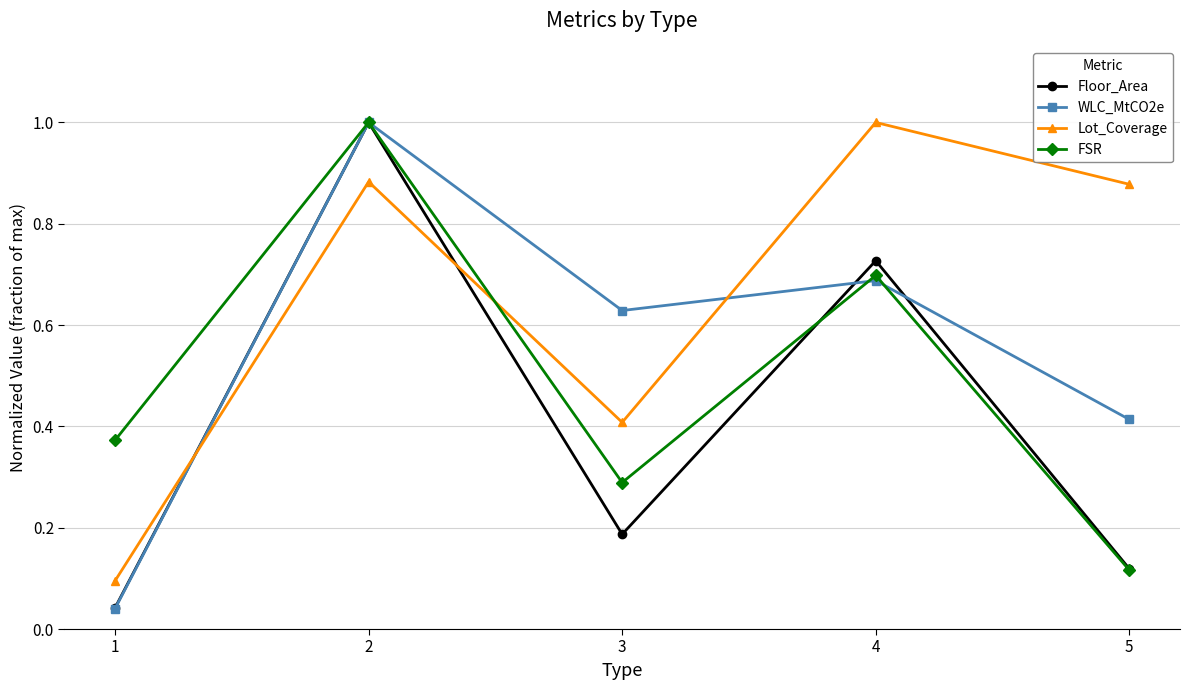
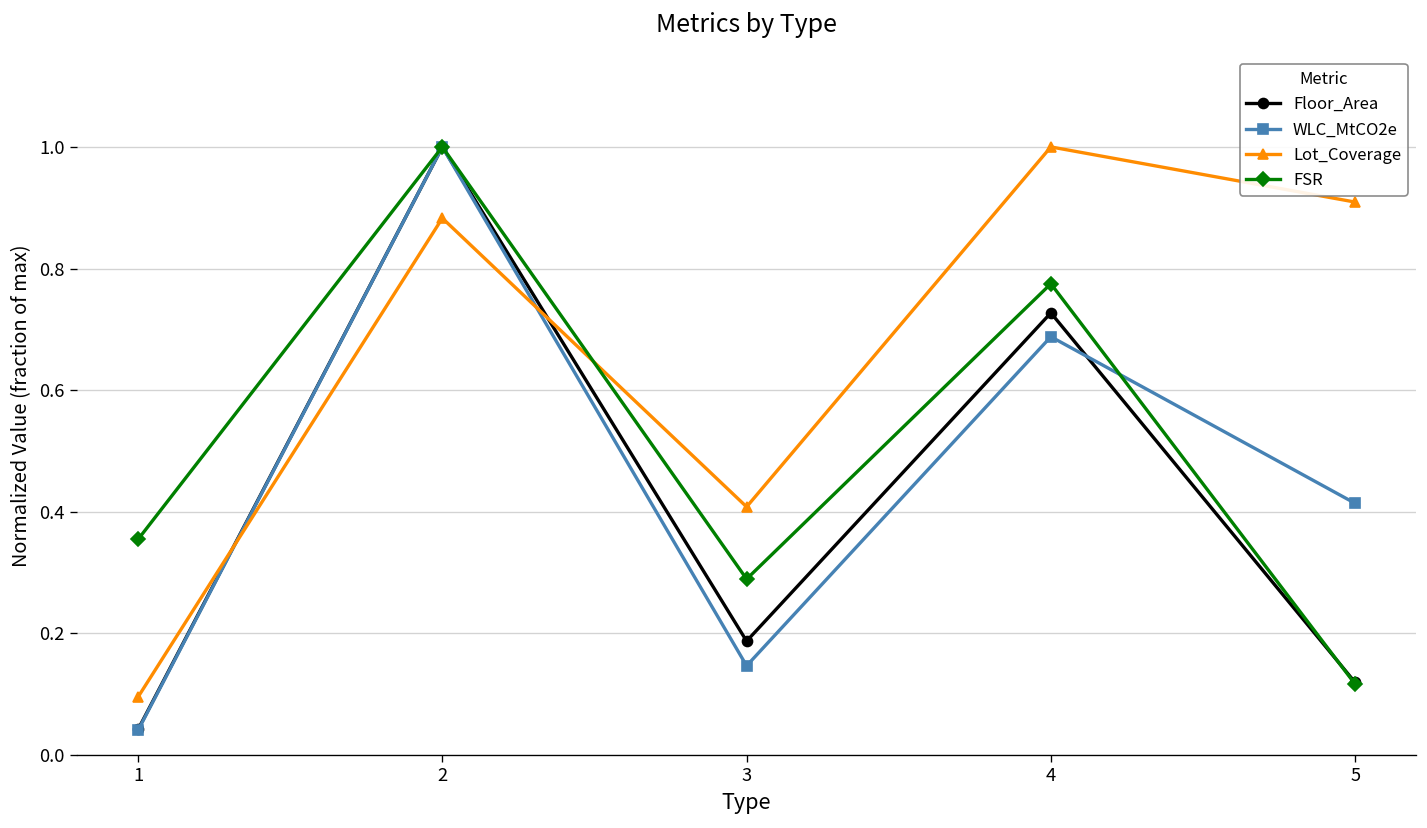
  {
    "Floor_Area": {
      "3": 0.19,
      "4": 0.73
    },
    "WLC_MtCO2e": {
-     "3": 0.63,
+     "3": 0.15,
      "4": 0.69,
      "5": 0.41
    },
    "Lot_Coverage": {
      "1": 0.10,
      "2": 0.88,
      "3": 0.41,
      "4": 1.00,
-     "5": 0.88
+     "5": 0.91
    },
    "FSR": {
-     "1": 0.37,
+     "1": 0.35,
      "3": 0.29,
-     "4": 0.70
+     "4": 0.77
    }
  }
